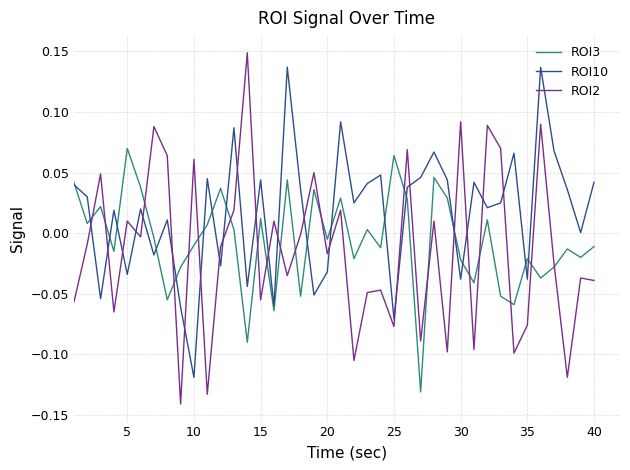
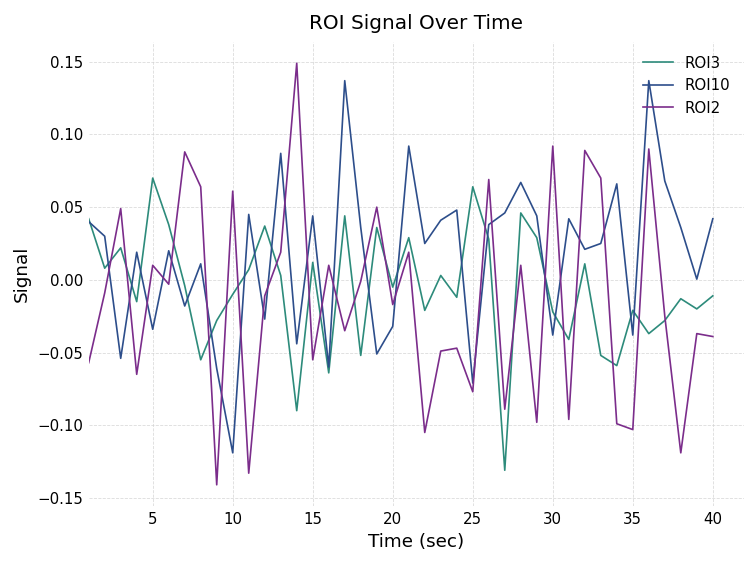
  {
    "ROI3": {
      "5": 0.070,
      "10": -0.010,
      "15": 0.012,
      "20": -0.005,
      "25": 0.064,
      "30": -0.022,
      "35": -0.021,
      "40": -0.011
    },
    "ROI10": {
      "5": -0.034,
      "10": -0.119,
      "15": 0.044,
      "20": -0.032,
      "25": -0.071,
      "30": -0.038,
      "35": -0.038,
      "40": 0.042
    },
    "ROI2": {
      "5": 0.010,
      "10": 0.061,
      "15": -0.055,
      "20": -0.017,
      "25": -0.077,
      "30": 0.092,
-     "35": -0.076,
+     "35": -0.103,
      "40": -0.039
    }
  }
